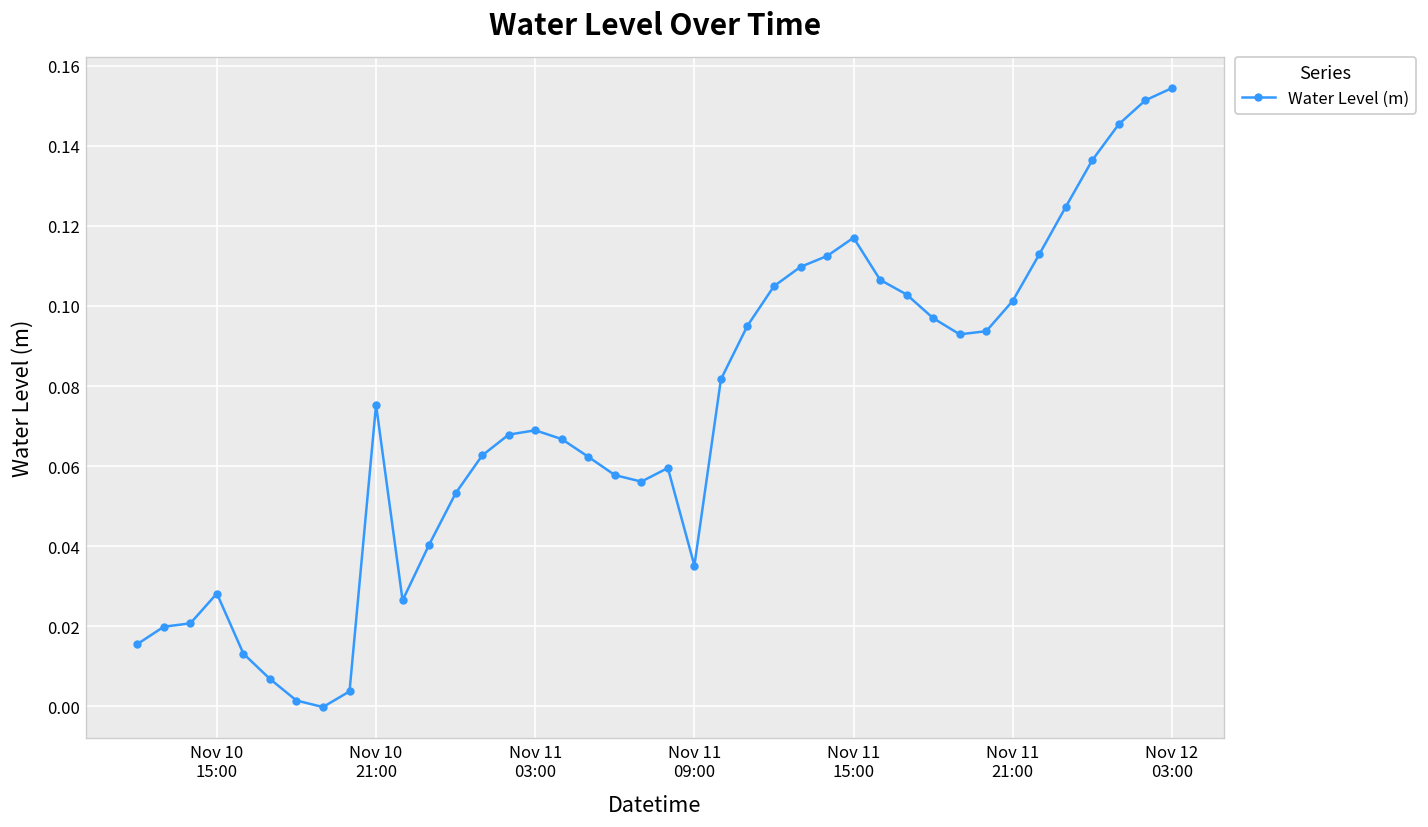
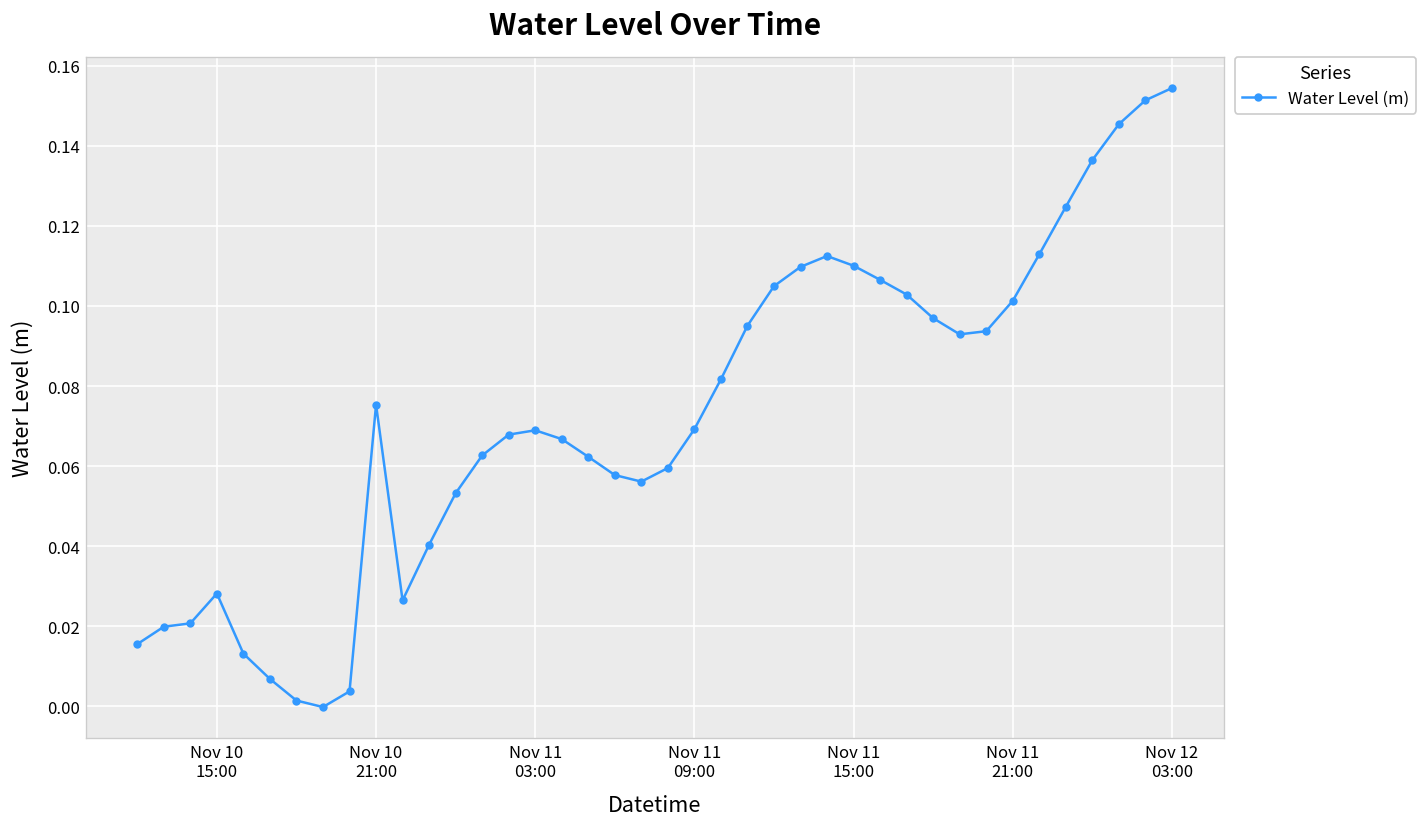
  {
    "Nov 10 15:00": 0.028,
    "Nov 10 21:00": 0.075,
    "Nov 11 03:00": 0.069,
-   "Nov 11 09:00": 0.035,
-   "Nov 11 15:00": 0.117,
+   "Nov 11 09:00": 0.069,
+   "Nov 11 15:00": 0.110,
    "Nov 11 21:00": 0.101,
    "Nov 12 03:00": 0.154
  }
